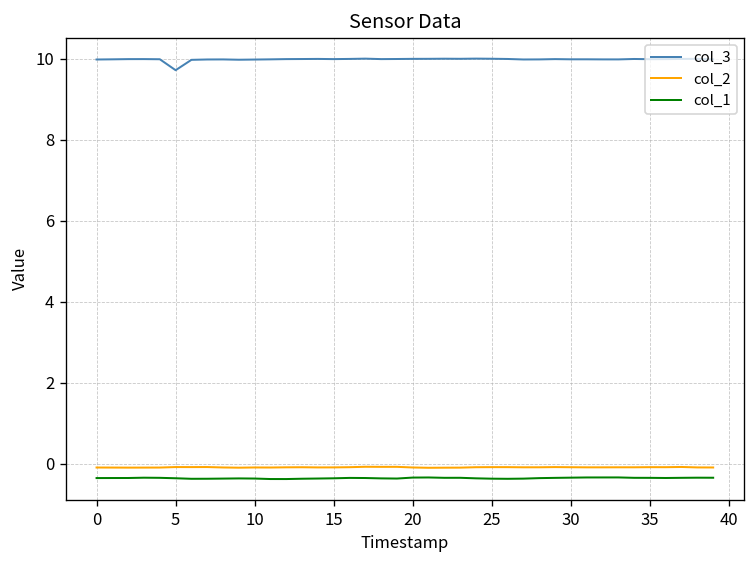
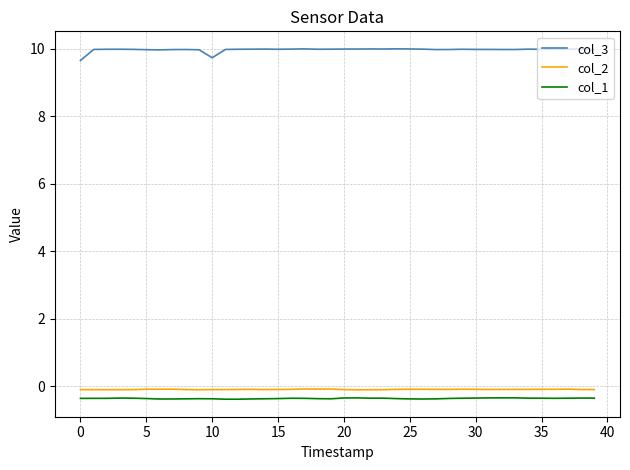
  {
    "col_3": {
-     "0": 10.0,
-     "5": 9.7,
-     "10": 10.0,
+     "0": 9.7,
+     "5": 10.0,
+     "10": 9.7,
      "15": 10.0,
      "20": 10.0,
      "25": 10.0,
      "30": 10.0
    },
    "col_2": {
      "0": -0.1,
      "5": -0.1,
      "10": -0.1,
      "15": -0.1,
      "20": -0.1,
      "25": -0.1,
      "30": -0.1,
      "35": -0.1
    },
    "col_1": {
      "0": -0.4,
      "5": -0.4,
      "10": -0.4,
      "15": -0.4,
      "20": -0.3,
      "25": -0.4,
      "30": -0.3,
      "35": -0.4
    }
  }
